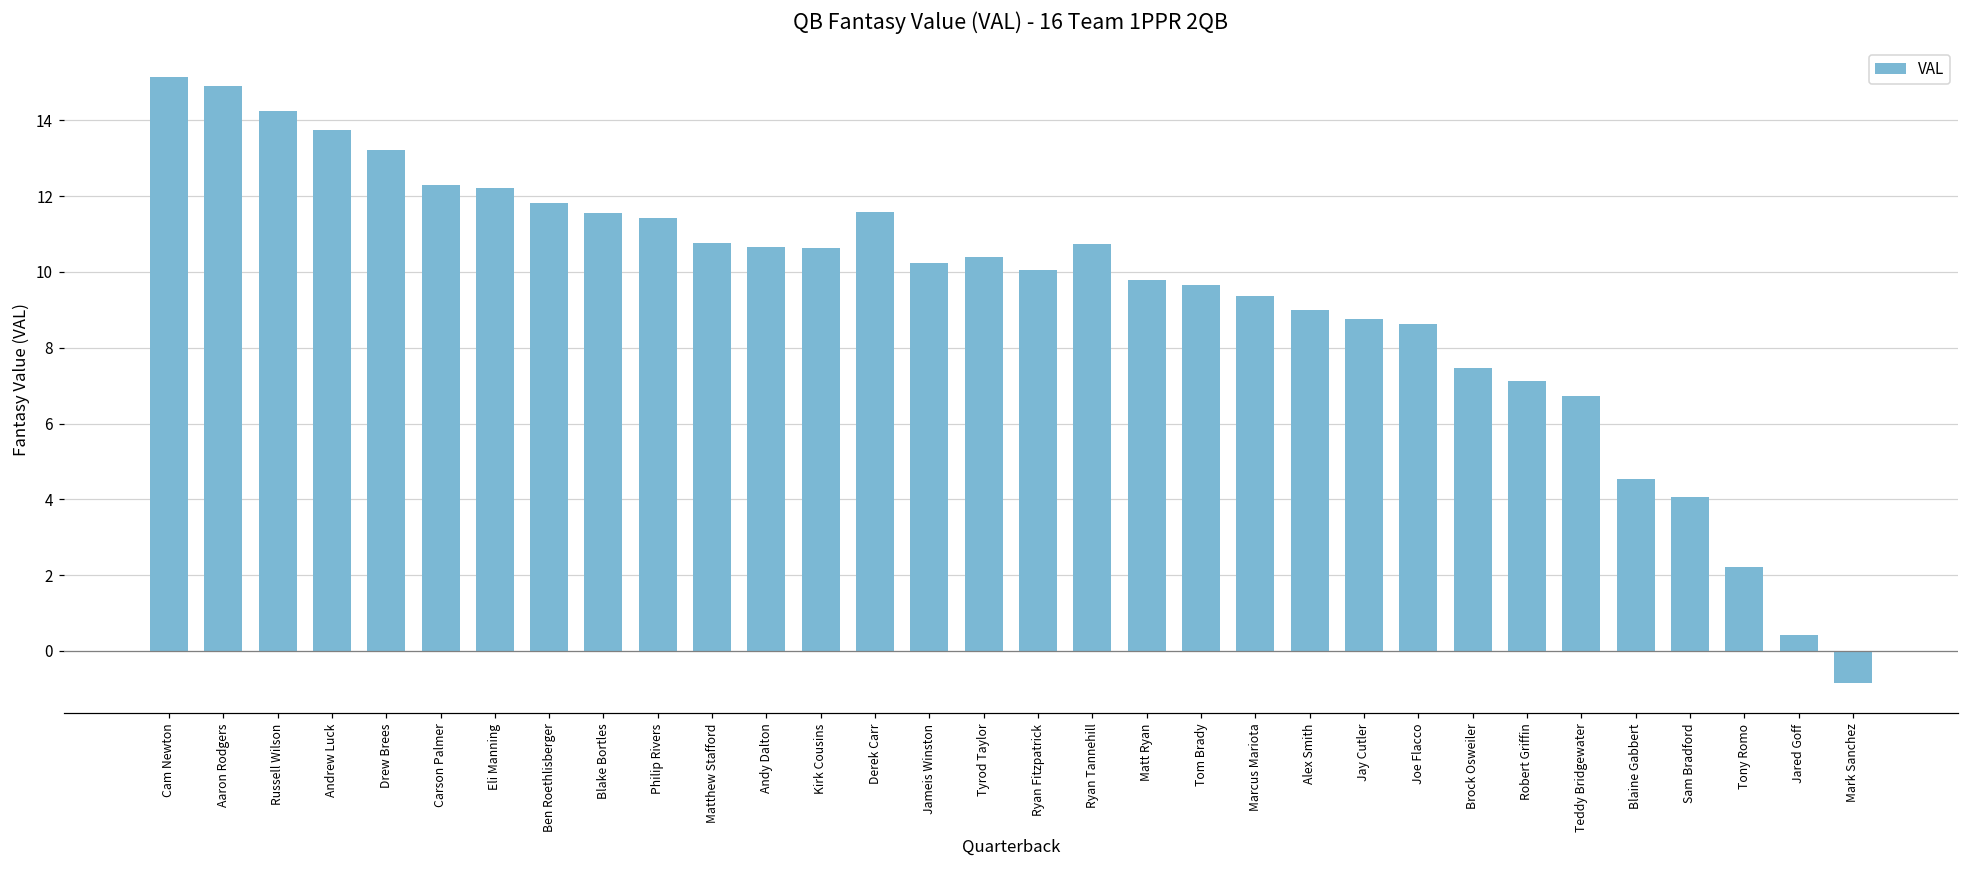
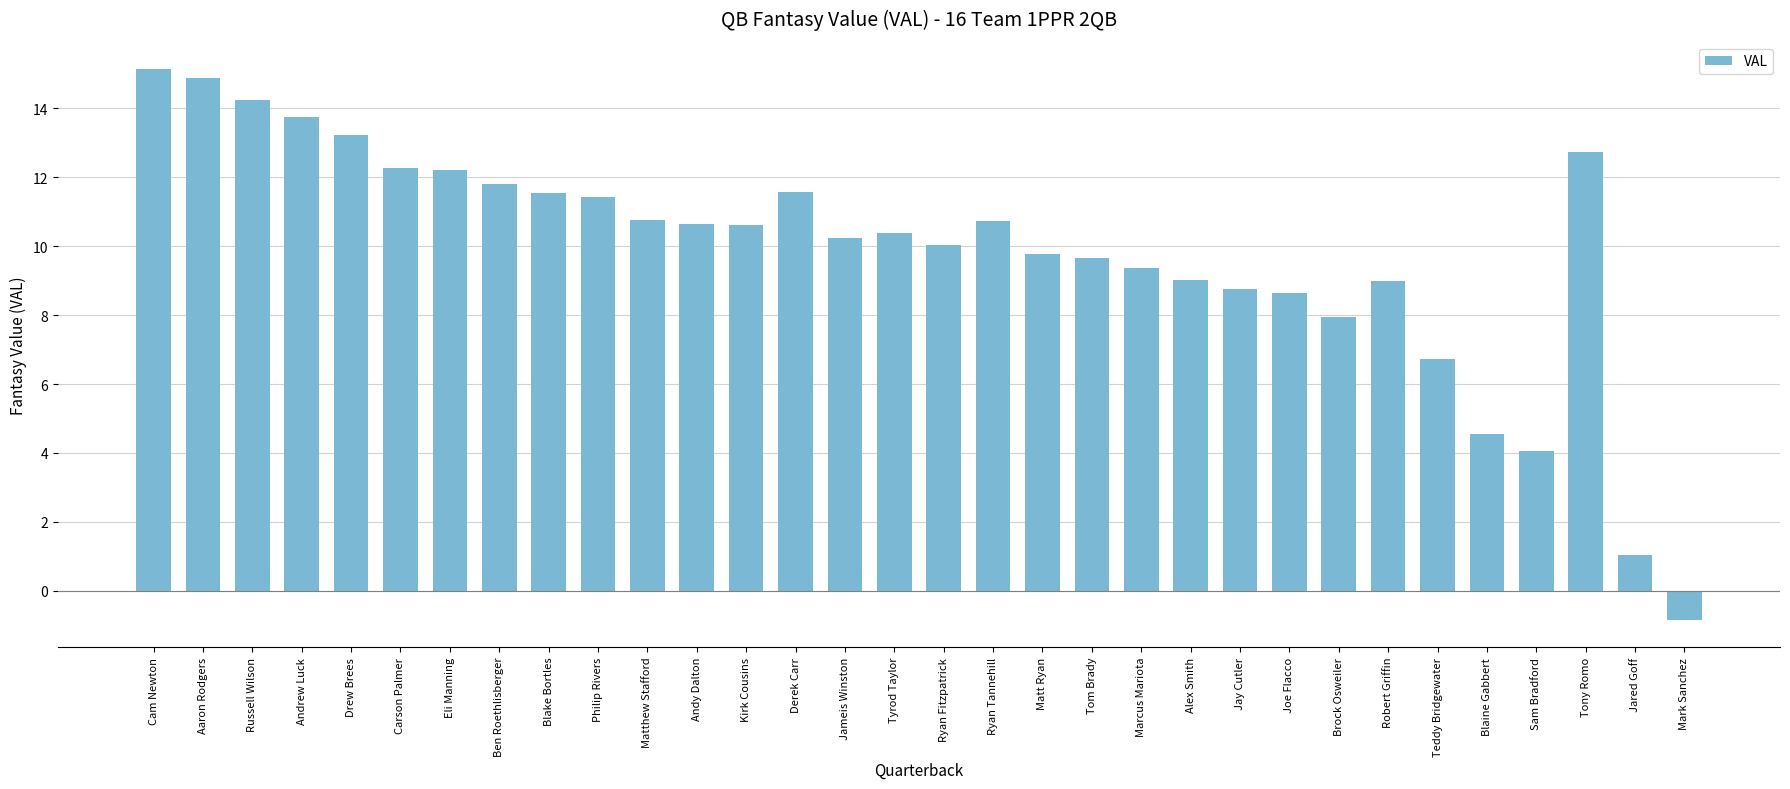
  {
    "Cam Newton": 15.1,
    "Aaron Rodgers": 14.9,
    "Russell Wilson": 14.2,
    "Andrew Luck": 13.7,
    "Drew Brees": 13.2,
    "Carson Palmer": 12.3,
    "Eli Manning": 12.2,
    "Ben Roethlisberger": 11.8,
    "Blake Bortles": 11.6,
    "Philip Rivers": 11.4,
    "Matthew Stafford": 10.8,
    "Andy Dalton": 10.7,
    "Kirk Cousins": 10.6,
    "Derek Carr": 11.6,
    "Jameis Winston": 10.2,
    "Tyrod Taylor": 10.4,
    "Ryan Fitzpatrick": 10.0,
    "Ryan Tannehill": 10.7,
    "Matt Ryan": 9.8,
    "Tom Brady": 9.7,
    "Marcus Mariota": 9.4,
    "Alex Smith": 9.0,
    "Jay Cutler": 8.8,
    "Joe Flacco": 8.6,
-   "Brock Osweiler": 7.5,
-   "Robert Griffin": 7.1,
+   "Brock Osweiler": 7.9,
+   "Robert Griffin": 9.0,
    "Teddy Bridgewater": 6.7,
    "Blaine Gabbert": 4.5,
    "Sam Bradford": 4.1,
-   "Tony Romo": 2.2,
-   "Jared Goff": 0.4,
+   "Tony Romo": 12.7,
+   "Jared Goff": 1.1,
    "Mark Sanchez": -0.8
  }
